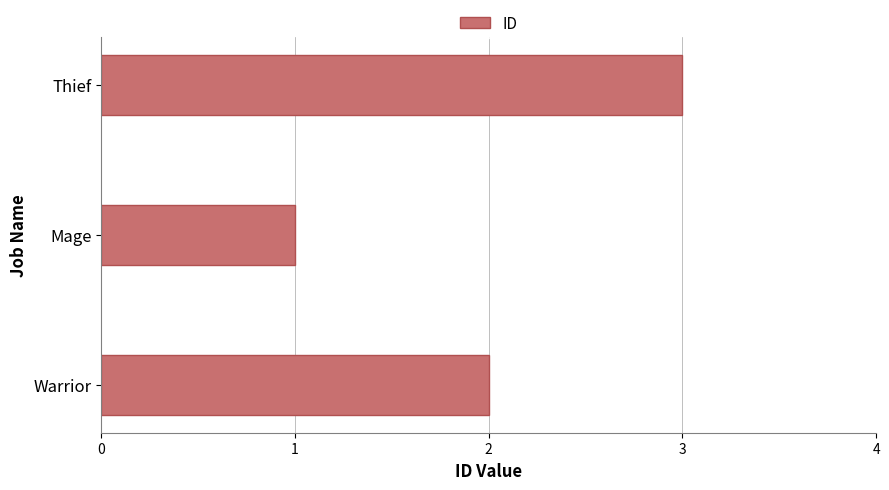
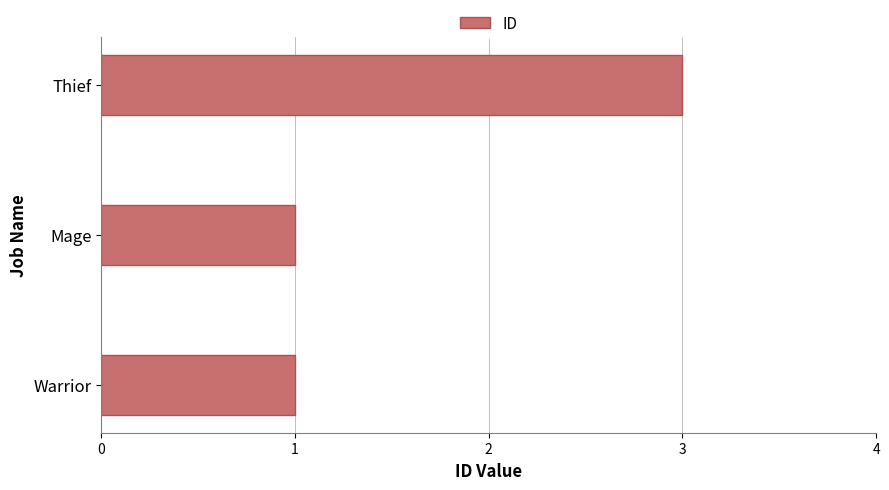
  {
    "Thief": 3,
    "Mage": 1,
-   "Warrior": 2
+   "Warrior": 1
  }
